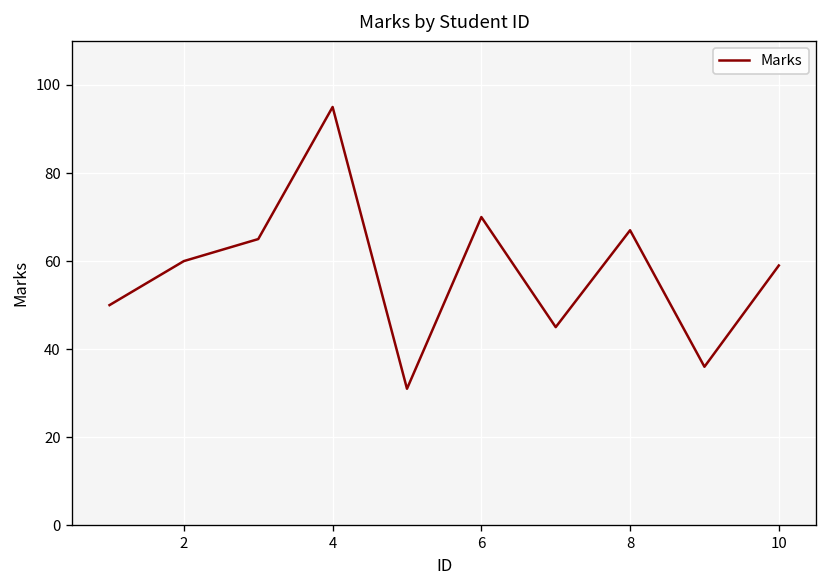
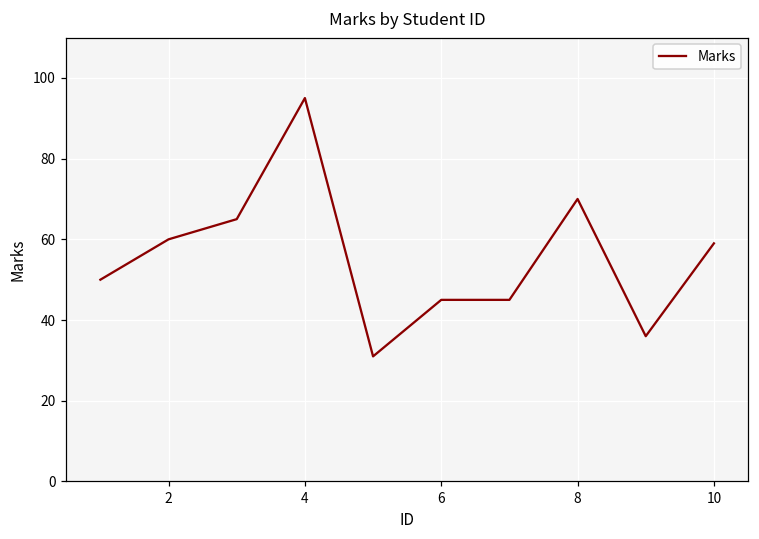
  {
    "2": 60,
    "4": 95,
-   "6": 70,
-   "8": 67,
+   "6": 45,
+   "8": 70,
    "10": 59
  }
